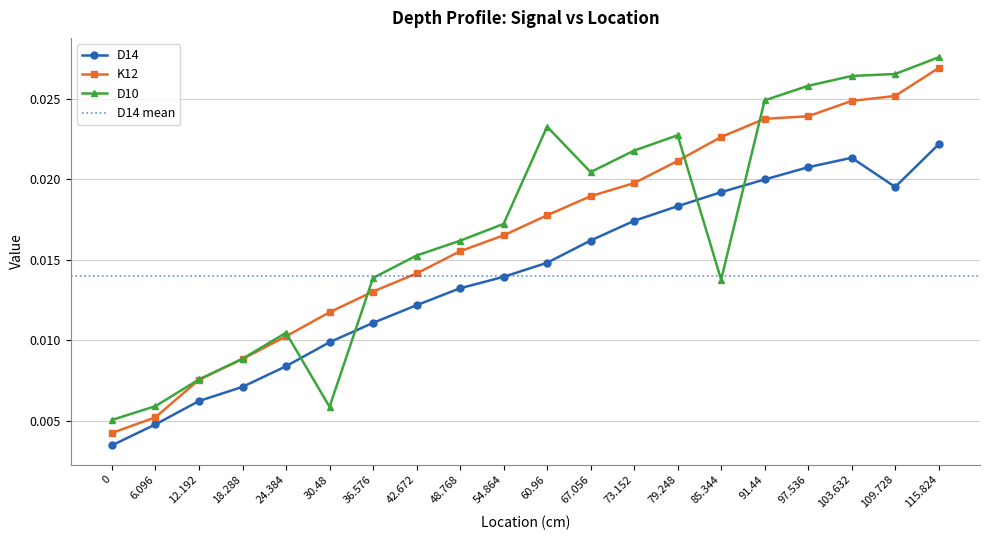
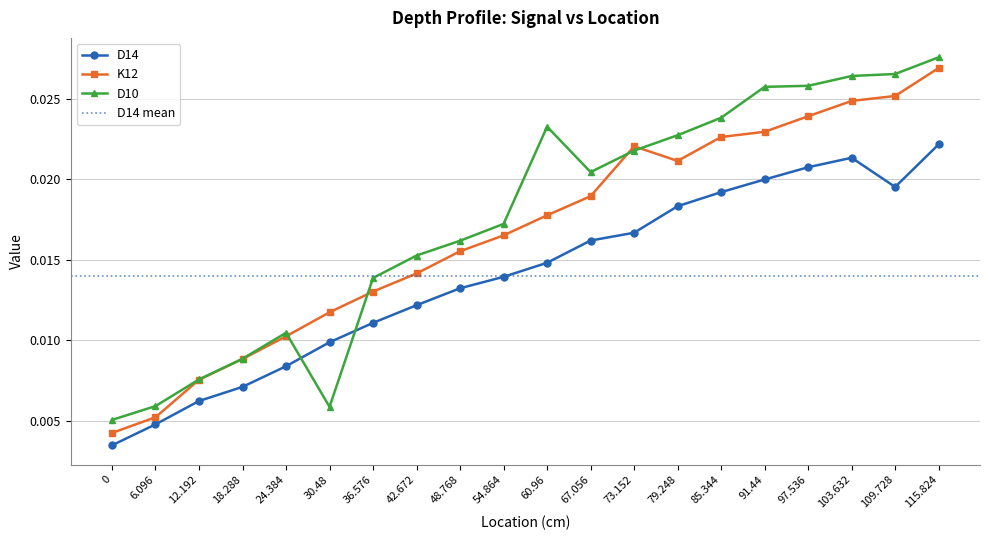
  {
    "D14": {
      "0": 0.0035,
      "6.096": 0.0048,
      "12.192": 0.0062,
      "18.288": 0.0071,
      "24.384": 0.0084,
      "30.48": 0.0099,
      "36.576": 0.0111,
      "42.672": 0.0122,
      "48.768": 0.0132,
      "54.864": 0.0139,
      "60.96": 0.0148,
      "67.056": 0.0162,
-     "73.152": 0.0174,
+     "73.152": 0.0167,
      "79.248": 0.0183,
      "85.344": 0.0192,
      "91.44": 0.0200,
      "97.536": 0.0208,
      "103.632": 0.0214,
      "109.728": 0.0195,
      "115.824": 0.0222
    },
    "K12": {
      "0": 0.0042,
      "6.096": 0.0052,
      "24.384": 0.0102,
      "30.48": 0.0117,
      "36.576": 0.0130,
      "42.672": 0.0142,
      "48.768": 0.0155,
      "54.864": 0.0165,
      "60.96": 0.0178,
      "67.056": 0.0190,
-     "73.152": 0.0198,
+     "73.152": 0.0221,
      "79.248": 0.0212,
      "85.344": 0.0226,
-     "91.44": 0.0238,
+     "91.44": 0.0230,
      "97.536": 0.0239,
      "103.632": 0.0249,
      "109.728": 0.0252,
      "115.824": 0.0269
    },
    "D10": {
      "0": 0.0050,
      "6.096": 0.0059,
      "24.384": 0.0105,
      "30.48": 0.0059,
      "36.576": 0.0139,
      "42.672": 0.0153,
      "48.768": 0.0162,
      "54.864": 0.0172,
      "60.96": 0.0233,
      "67.056": 0.0205,
      "73.152": 0.0218,
      "79.248": 0.0228,
-     "85.344": 0.0138,
-     "91.44": 0.0249,
+     "85.344": 0.0238,
+     "91.44": 0.0258,
      "97.536": 0.0258,
      "103.632": 0.0264,
      "109.728": 0.0266,
      "115.824": 0.0276
    }
  }
